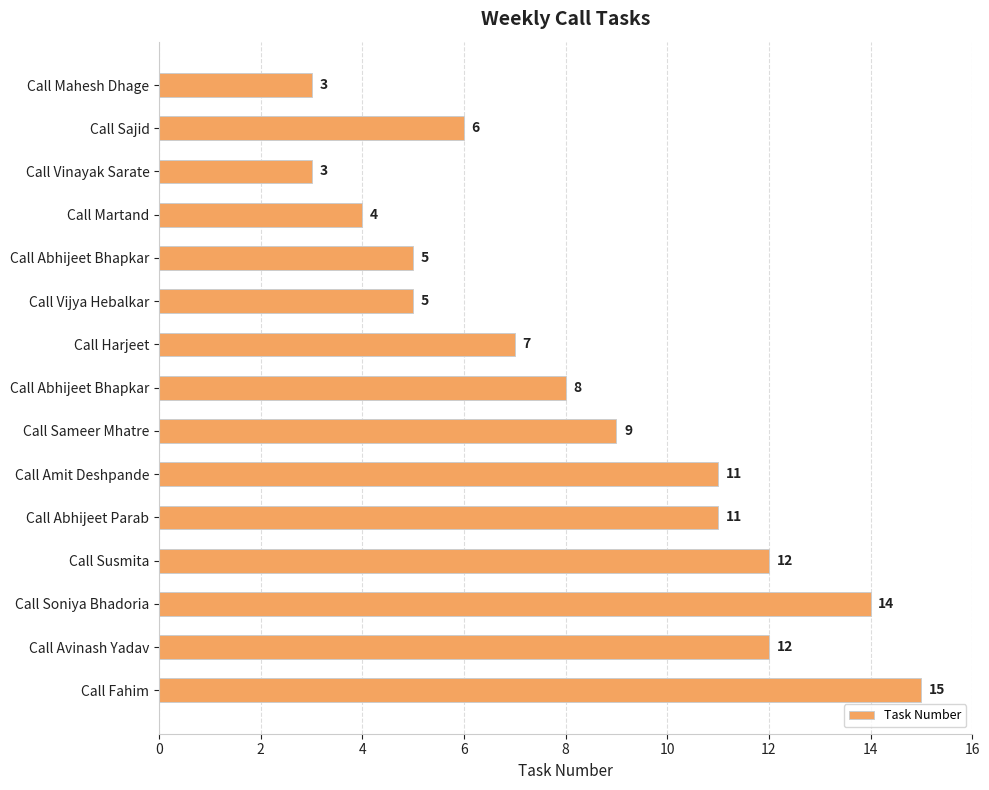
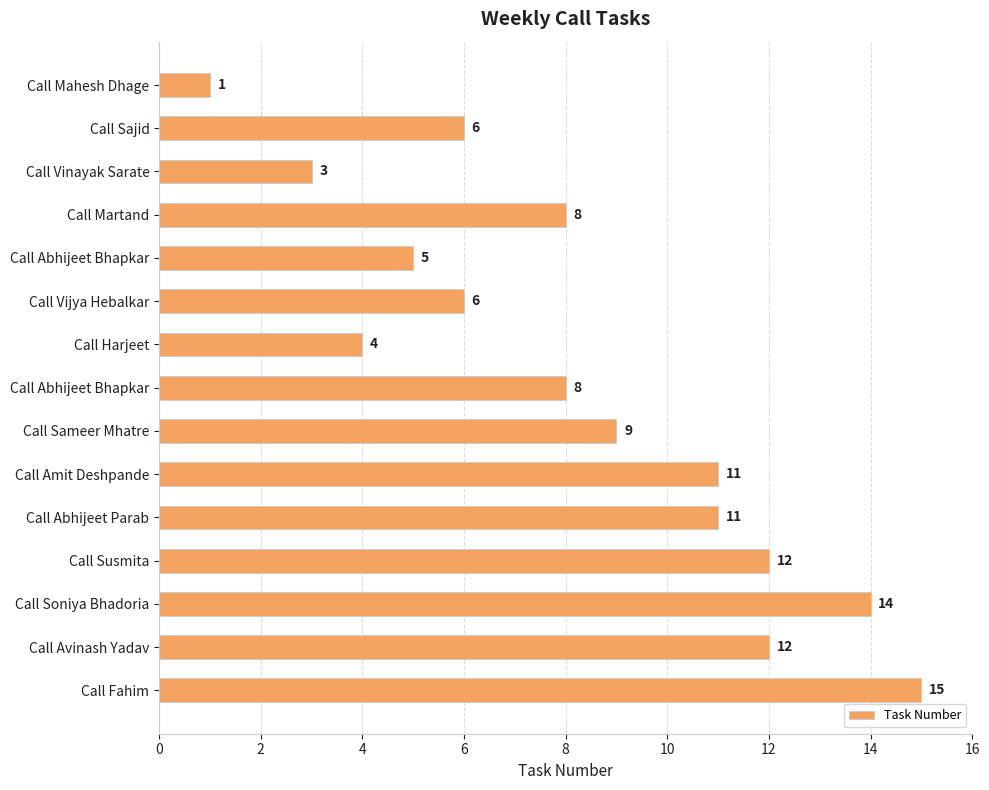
  {
-   "Call Mahesh Dhage": 3,
+   "Call Mahesh Dhage": 1,
    "Call Sajid": 6,
    "Call Vinayak Sarate": 3,
-   "Call Martand": 4,
-   "Call Vijya Hebalkar": 5,
-   "Call Harjeet": 7,
+   "Call Martand": 8,
+   "Call Vijya Hebalkar": 6,
+   "Call Harjeet": 4,
    "Call Sameer Mhatre": 9,
    "Call Amit Deshpande": 11,
    "Call Abhijeet Parab": 11,
    "Call Susmita": 12,
    "Call Soniya Bhadoria": 14,
    "Call Avinash Yadav": 12,
    "Call Fahim": 15
  }
